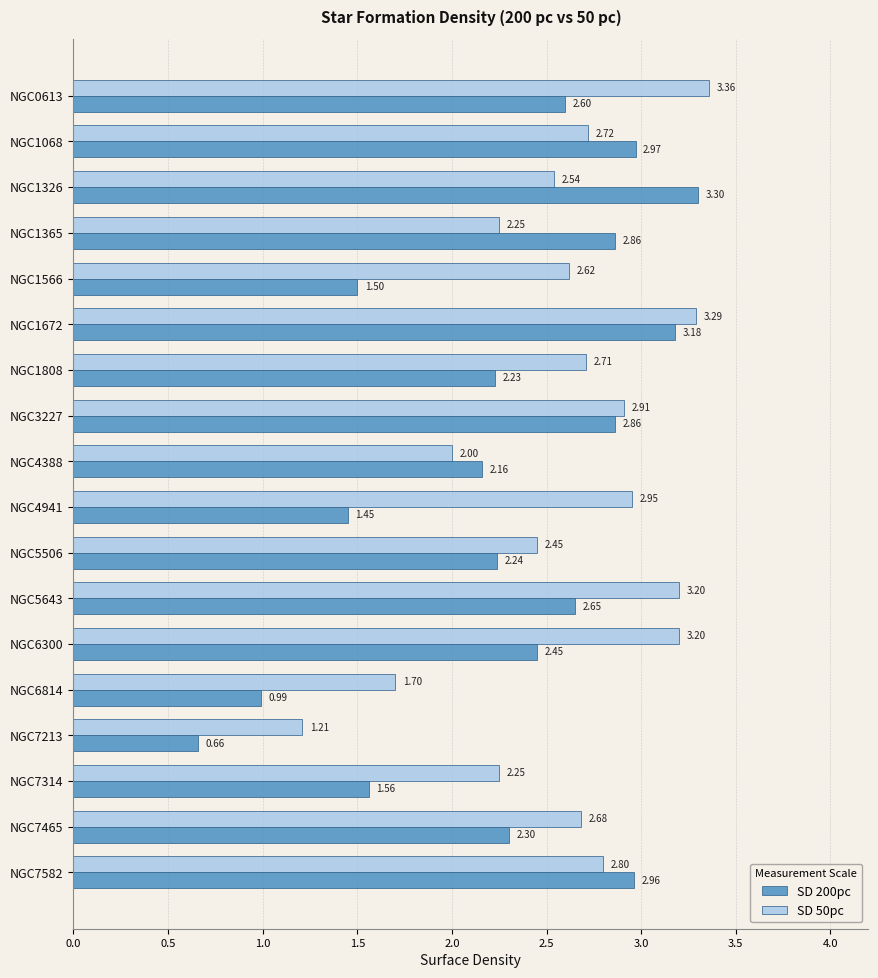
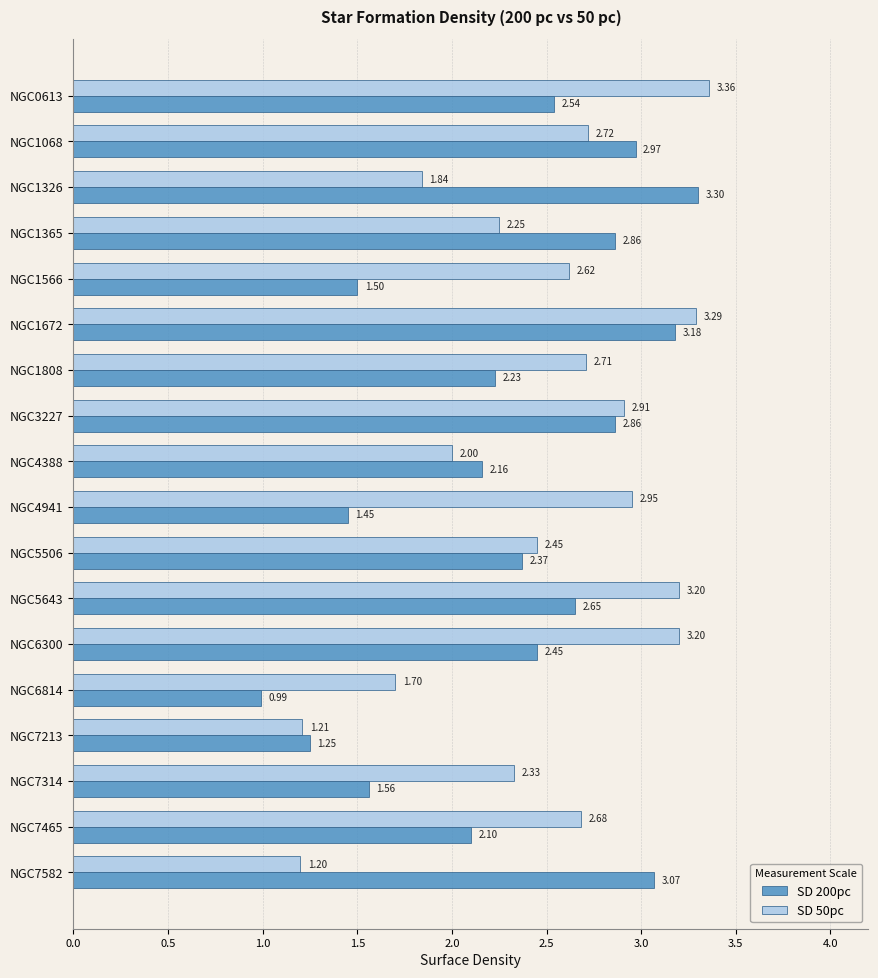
  {
    "SD 200pc": {
-     "NGC0613": 2.60,
+     "NGC0613": 2.54,
      "NGC1068": 2.97,
      "NGC1326": 3.30,
      "NGC1365": 2.86,
      "NGC1566": 1.50,
      "NGC1672": 3.18,
      "NGC1808": 2.23,
      "NGC3227": 2.86,
      "NGC4388": 2.16,
      "NGC4941": 1.45,
-     "NGC5506": 2.24,
+     "NGC5506": 2.37,
      "NGC5643": 2.65,
      "NGC6300": 2.45,
      "NGC6814": 0.99,
-     "NGC7213": 0.66,
+     "NGC7213": 1.25,
      "NGC7314": 1.56,
-     "NGC7465": 2.30,
-     "NGC7582": 2.96
+     "NGC7465": 2.10,
+     "NGC7582": 3.07
    },
    "SD 50pc": {
      "NGC0613": 3.36,
      "NGC1068": 2.72,
-     "NGC1326": 2.54,
+     "NGC1326": 1.84,
      "NGC1365": 2.25,
      "NGC1566": 2.62,
      "NGC1672": 3.29,
      "NGC1808": 2.71,
      "NGC3227": 2.91,
      "NGC4388": 2.00,
      "NGC4941": 2.95,
      "NGC5506": 2.45,
      "NGC5643": 3.20,
      "NGC6300": 3.20,
      "NGC6814": 1.70,
      "NGC7213": 1.21,
-     "NGC7314": 2.25,
+     "NGC7314": 2.33,
      "NGC7465": 2.68,
-     "NGC7582": 2.80
+     "NGC7582": 1.20
    }
  }
